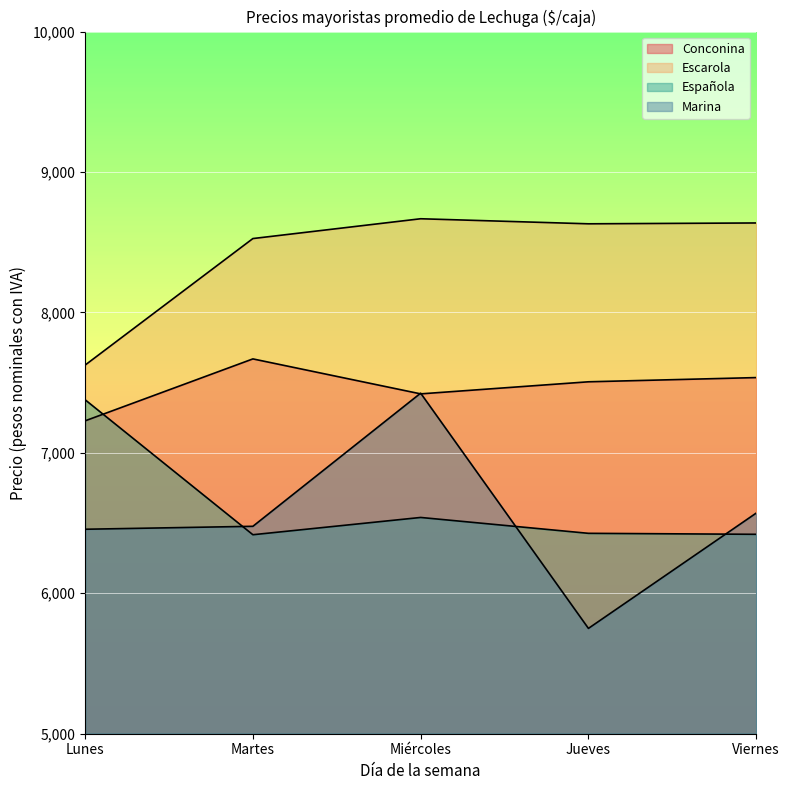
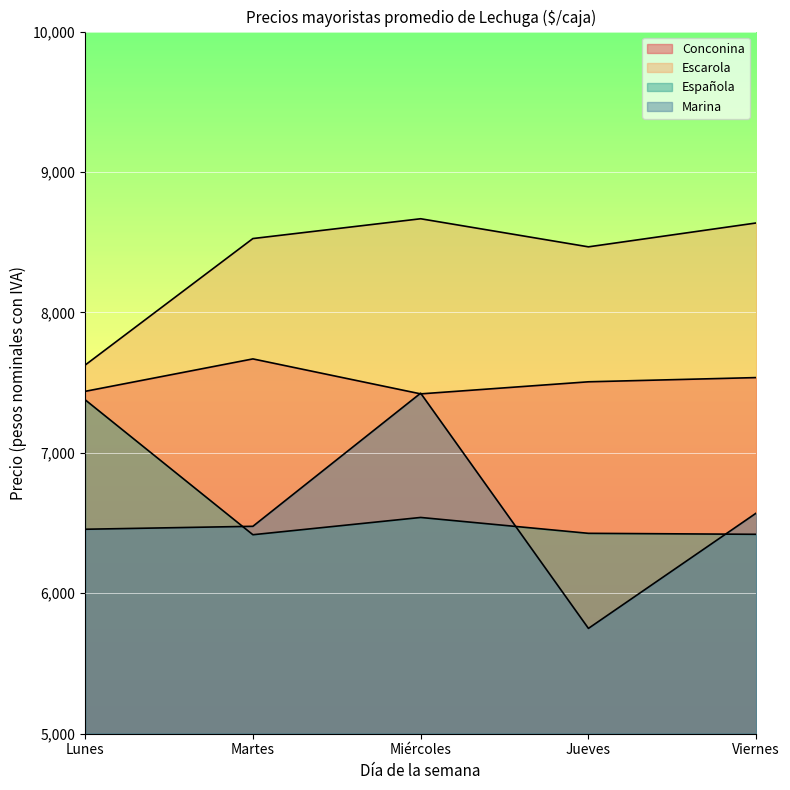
  {
    "Conconina": {
-     "Lunes": "7,230",
+     "Lunes": "7,440",
      "Martes": "7,670",
      "Jueves": "7,510",
      "Viernes": "7,540"
    },
    "Escarola": {
      "Lunes": "7,630",
      "Martes": "8,530",
      "Miércoles": "8,670",
-     "Jueves": "8,630",
+     "Jueves": "8,470",
      "Viernes": "8,640"
    }
  }
